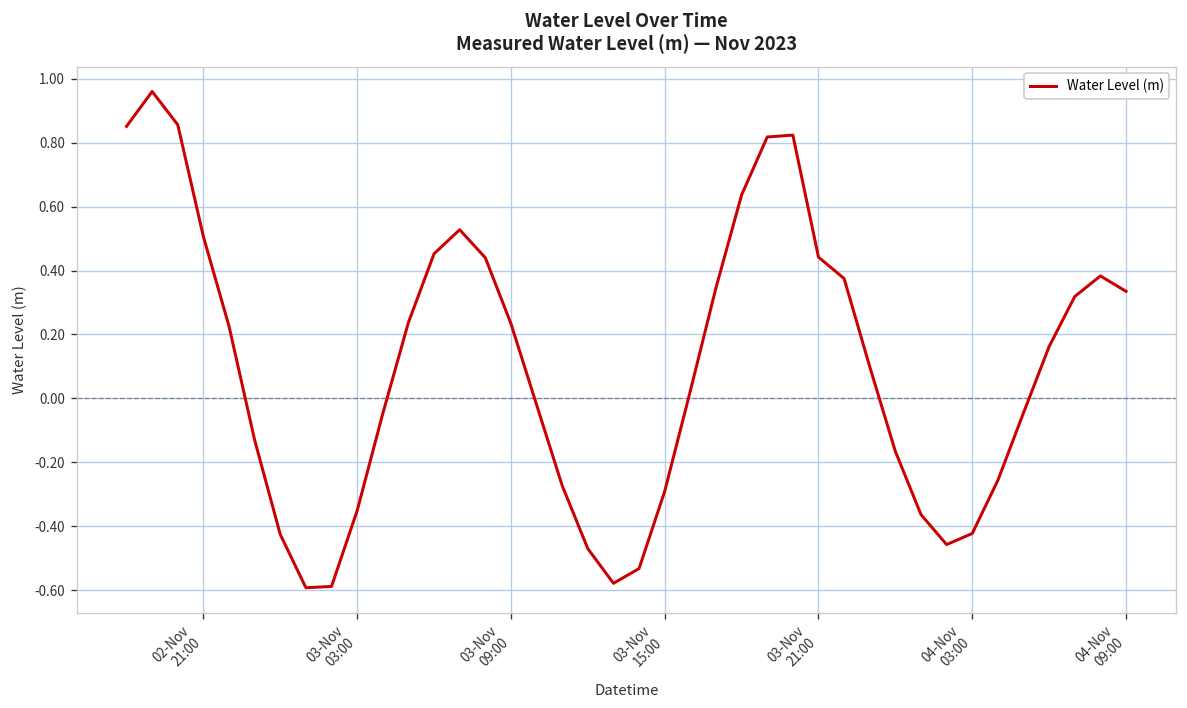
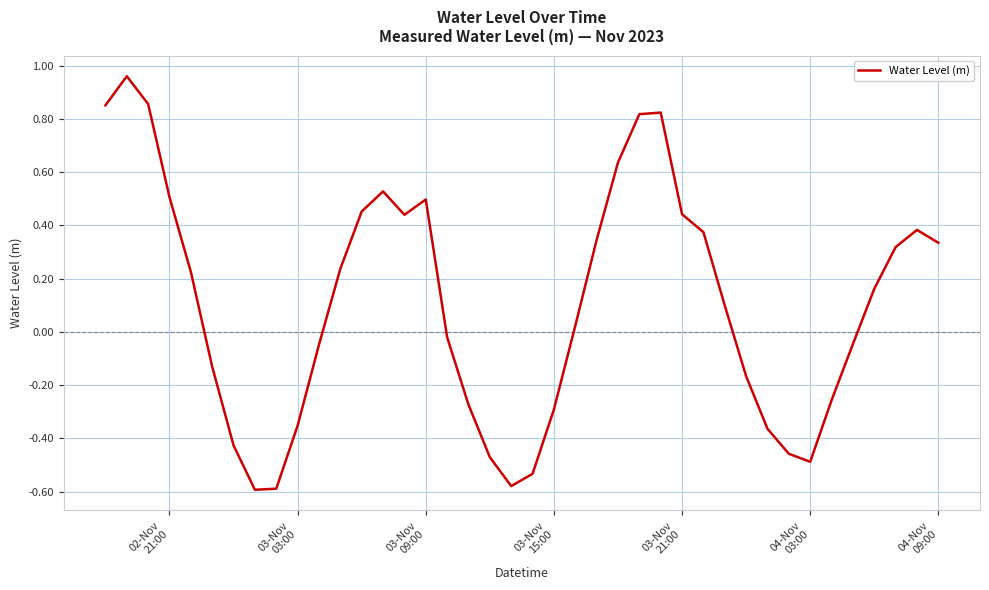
  {
    "02-Nov 21:00": 0.51,
    "03-Nov 03:00": -0.35,
-   "03-Nov 09:00": 0.23,
+   "03-Nov 09:00": 0.50,
    "03-Nov 15:00": -0.29,
    "03-Nov 21:00": 0.44,
-   "04-Nov 03:00": -0.42,
+   "04-Nov 03:00": -0.49,
    "04-Nov 09:00": 0.33
  }
